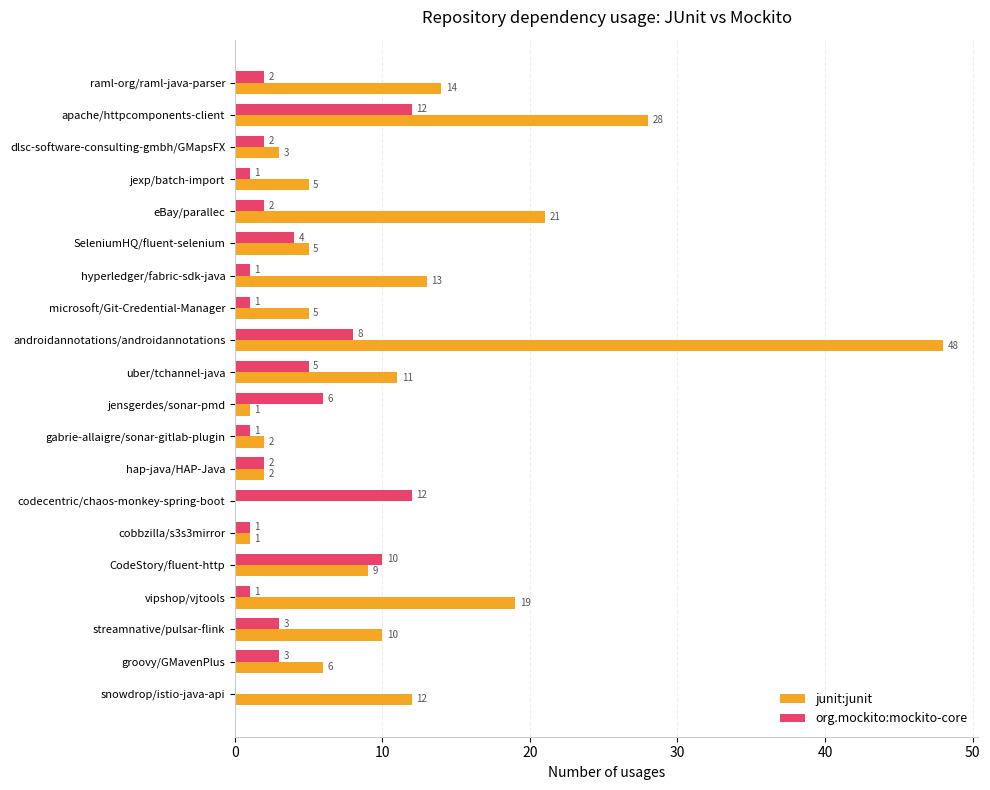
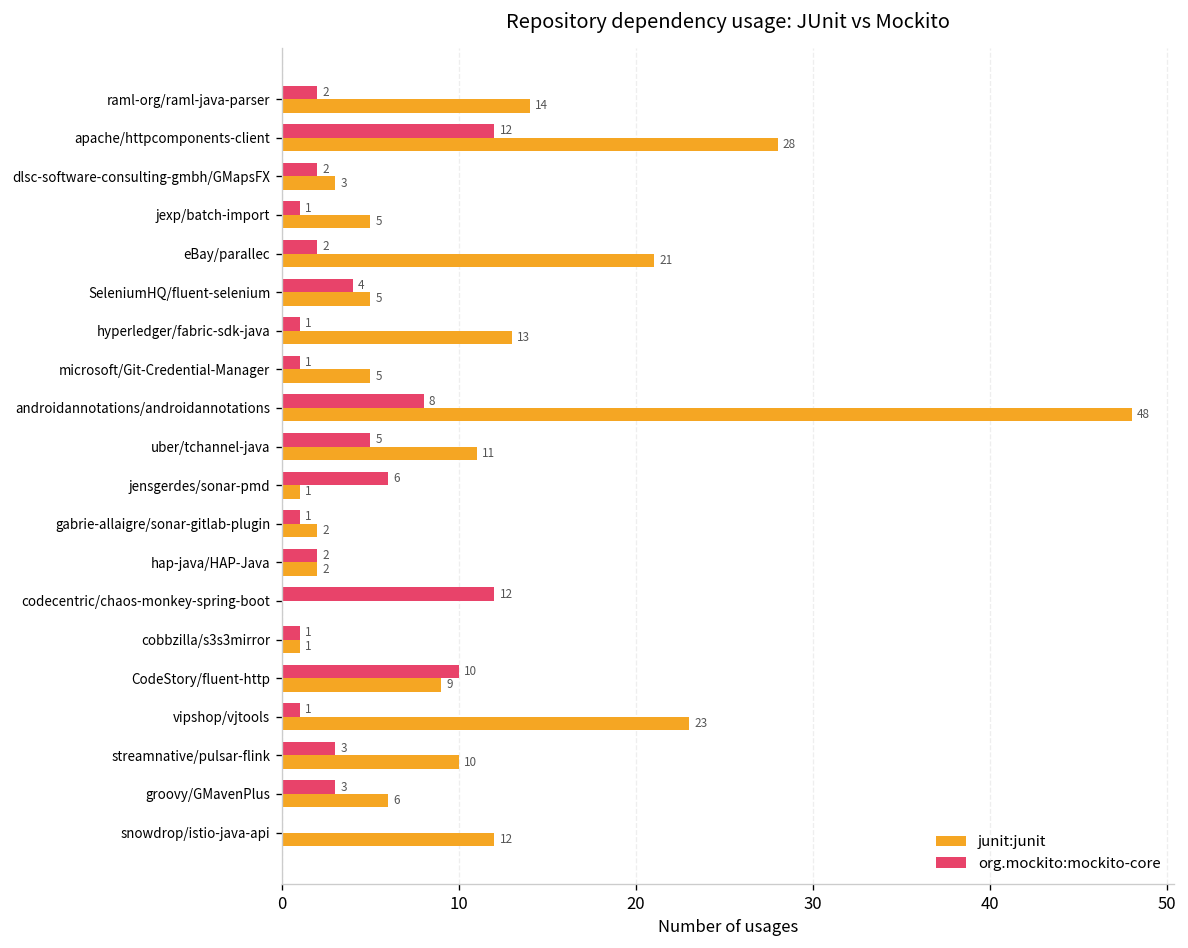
  {
    "junit:junit": {
      "raml-org/raml-java-parser": 14,
      "apache/httpcomponents-client": 28,
      "dlsc-software-consulting-gmbh/GMapsFX": 3,
      "jexp/batch-import": 5,
      "eBay/parallec": 21,
      "SeleniumHQ/fluent-selenium": 5,
      "hyperledger/fabric-sdk-java": 13,
      "microsoft/Git-Credential-Manager": 5,
      "androidannotations/androidannotations": 48,
      "uber/tchannel-java": 11,
      "jensgerdes/sonar-pmd": 1,
      "gabrie-allaigre/sonar-gitlab-plugin": 2,
      "hap-java/HAP-Java": 2,
      "cobbzilla/s3s3mirror": 1,
      "CodeStory/fluent-http": 9,
-     "vipshop/vjtools": 19,
+     "vipshop/vjtools": 23,
      "streamnative/pulsar-flink": 10,
      "groovy/GMavenPlus": 6,
      "snowdrop/istio-java-api": 12
    },
    "org.mockito:mockito-core": {
      "raml-org/raml-java-parser": 2,
      "apache/httpcomponents-client": 12,
      "dlsc-software-consulting-gmbh/GMapsFX": 2,
      "jexp/batch-import": 1,
      "eBay/parallec": 2,
      "SeleniumHQ/fluent-selenium": 4,
      "hyperledger/fabric-sdk-java": 1,
      "microsoft/Git-Credential-Manager": 1,
      "androidannotations/androidannotations": 8,
      "uber/tchannel-java": 5,
      "jensgerdes/sonar-pmd": 6,
      "gabrie-allaigre/sonar-gitlab-plugin": 1,
      "hap-java/HAP-Java": 2,
      "codecentric/chaos-monkey-spring-boot": 12,
      "cobbzilla/s3s3mirror": 1,
      "CodeStory/fluent-http": 10,
      "vipshop/vjtools": 1,
      "streamnative/pulsar-flink": 3,
      "groovy/GMavenPlus": 3
    }
  }
